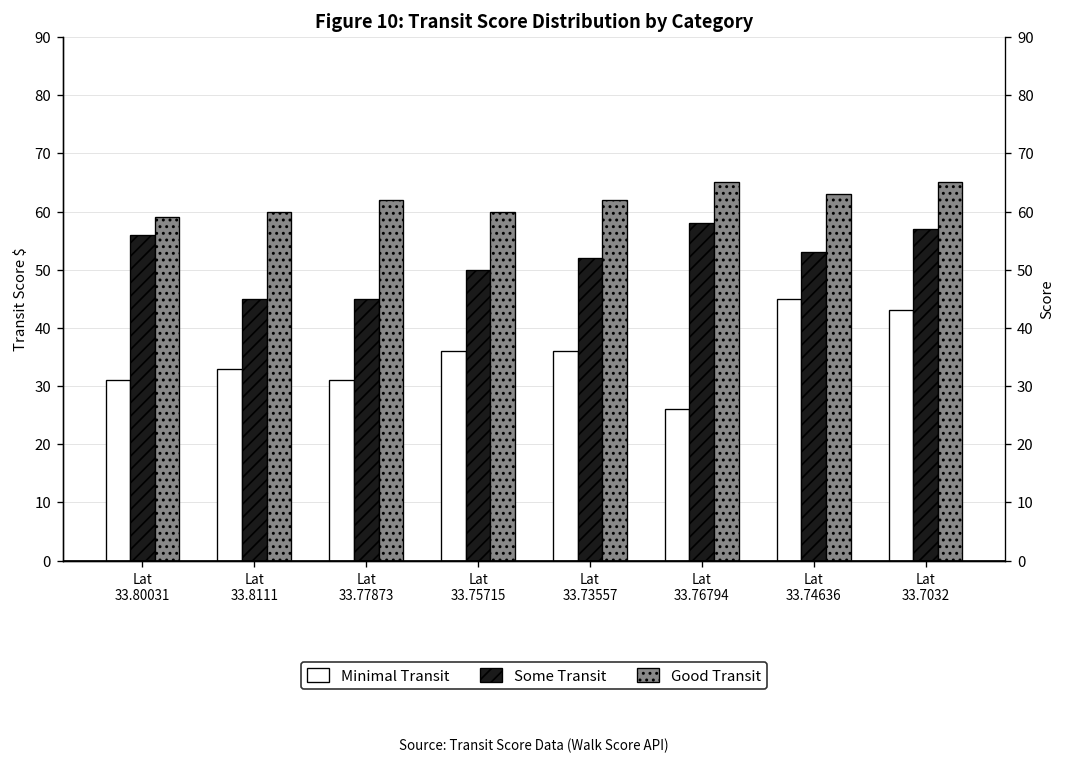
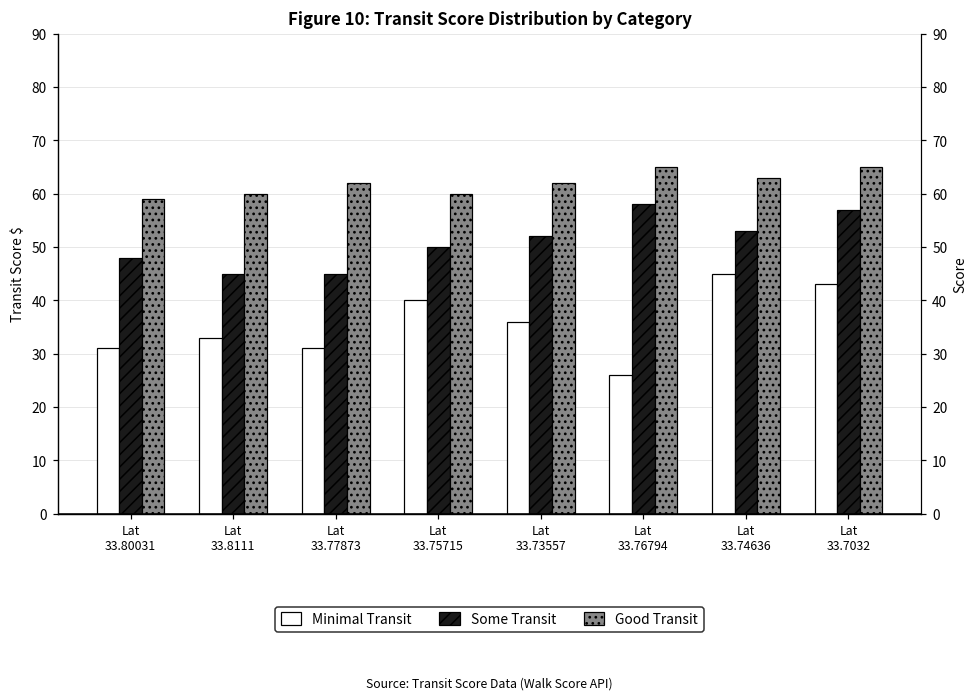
  {
    "Minimal Transit": {
      "Lat 33.80031": 31,
      "Lat 33.8111": 33,
      "Lat 33.77873": 31,
-     "Lat 33.75715": 36,
+     "Lat 33.75715": 40,
      "Lat 33.73557": 36,
      "Lat 33.76794": 26,
      "Lat 33.74636": 45,
      "Lat 33.7032": 43
    },
    "Some Transit": {
-     "Lat 33.80031": 56,
+     "Lat 33.80031": 48,
      "Lat 33.8111": 45,
      "Lat 33.77873": 45,
      "Lat 33.75715": 50,
      "Lat 33.73557": 52,
      "Lat 33.76794": 58,
      "Lat 33.74636": 53,
      "Lat 33.7032": 57
    },
    "Good Transit": {
      "Lat 33.80031": 59,
      "Lat 33.8111": 60,
      "Lat 33.77873": 62,
      "Lat 33.75715": 60,
      "Lat 33.73557": 62,
      "Lat 33.76794": 65,
      "Lat 33.74636": 63,
      "Lat 33.7032": 65
    }
  }
